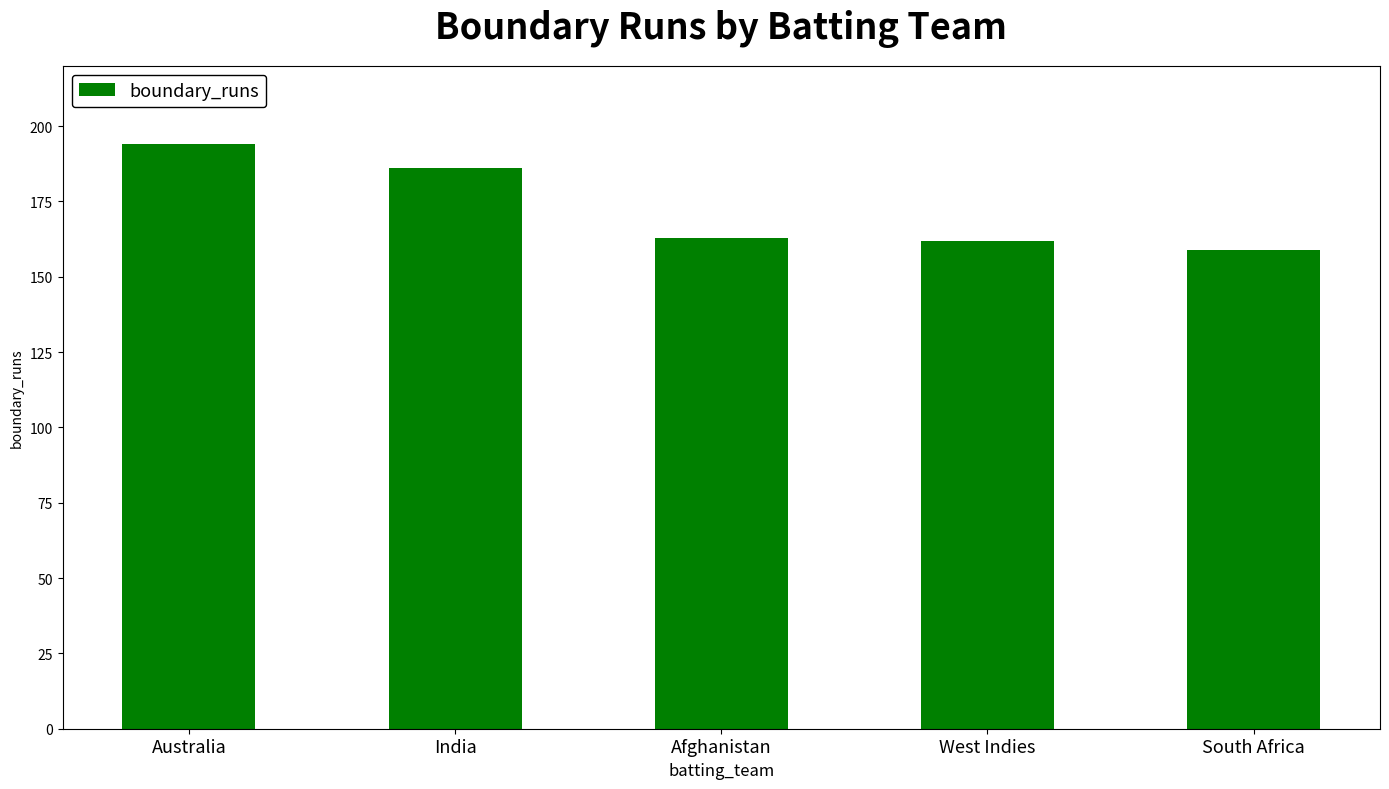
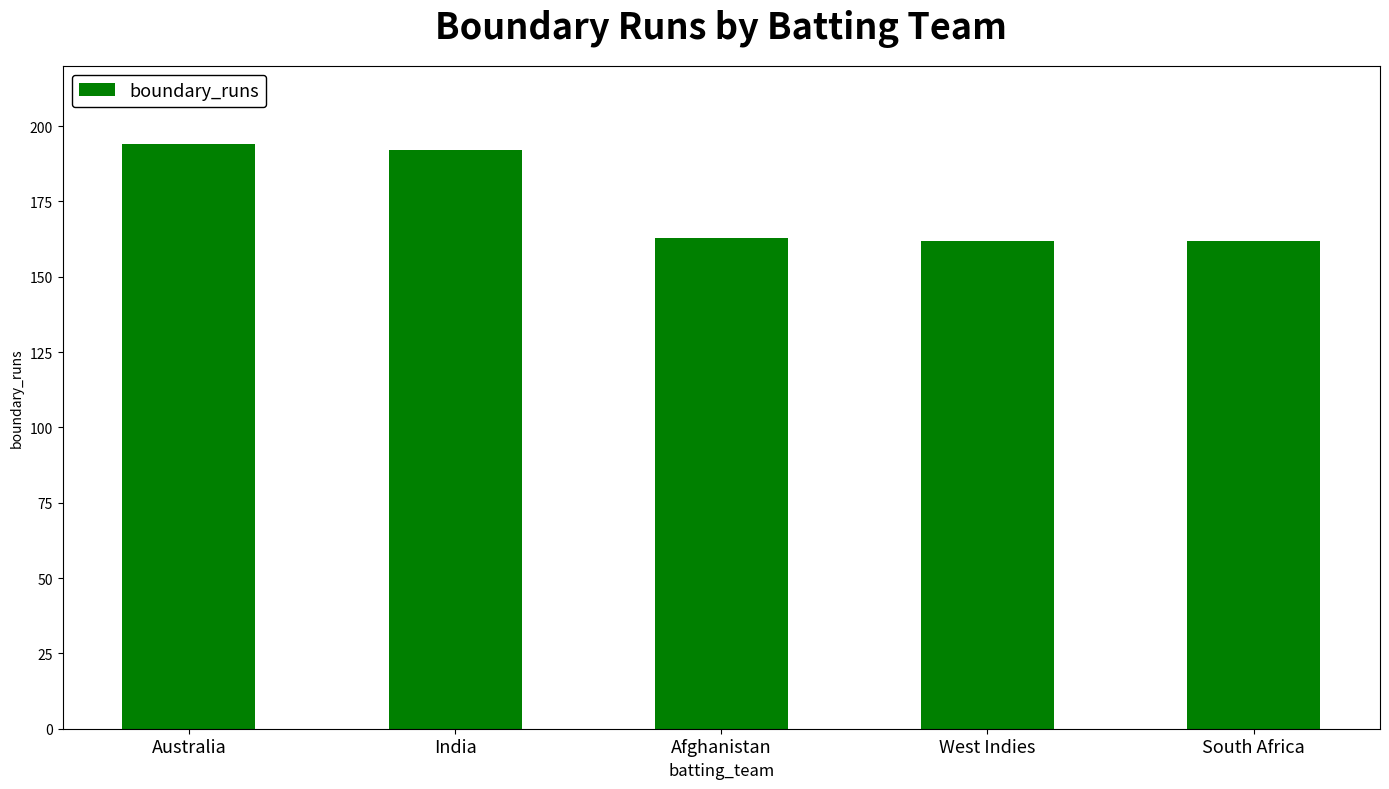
  {
    "Australia": 194,
-   "India": 186,
+   "India": 192,
    "Afghanistan": 163,
    "West Indies": 162,
-   "South Africa": 159
+   "South Africa": 162
  }
